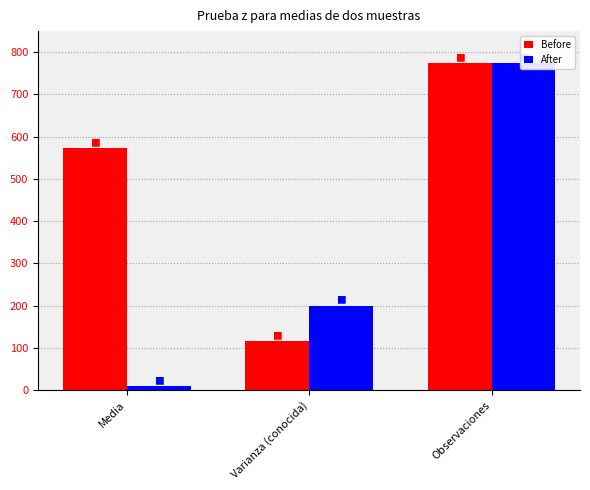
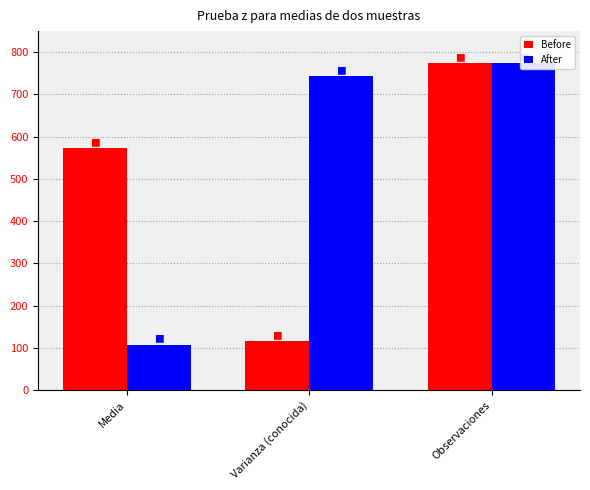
  {
    "Before": {
      "Media": 570,
      "Varianza (conocida)": 120,
      "Observaciones": 780
    },
    "After": {
-     "Media": 10,
-     "Varianza (conocida)": 200
+     "Media": 110,
+     "Varianza (conocida)": 740
    }
  }
